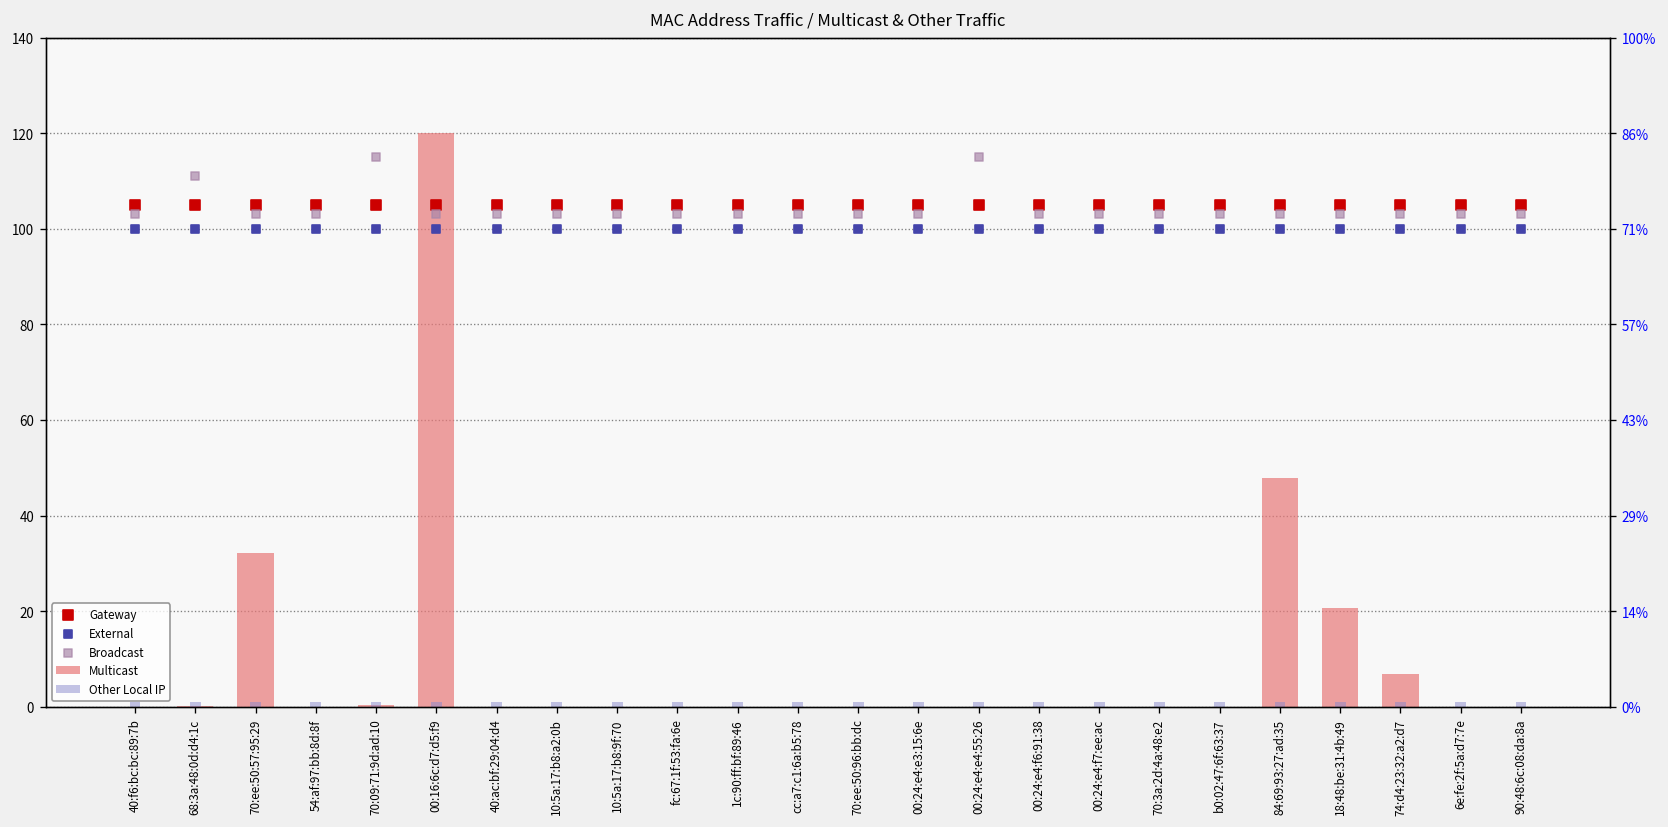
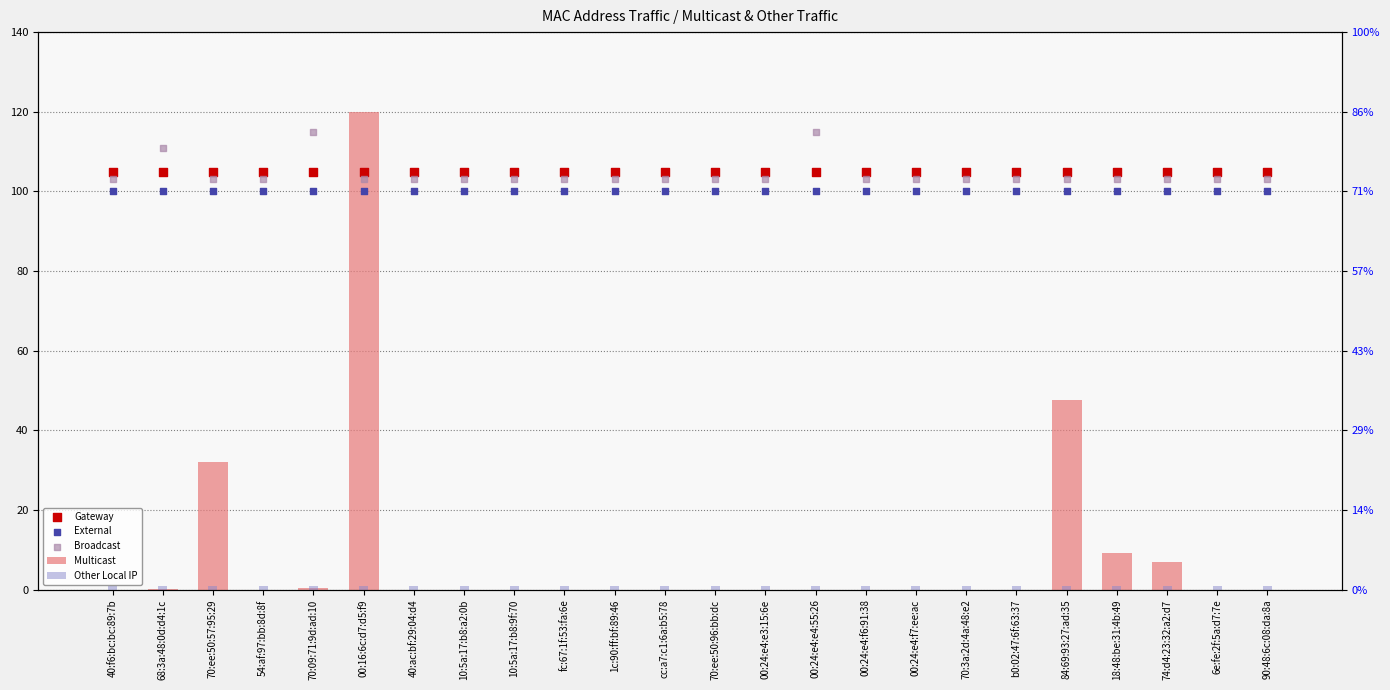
  {
    "Multicast": {
      "40:f6:bc:bc:89:7b": 0,
      "70:ee:50:57:95:29": 32,
      "54:af:97:bb:8d:8f": 0,
      "00:16:6c:d7:d5:f9": 120,
      "40:ac:bf:29:04:d4": 0,
      "10:5a:17:b8:a2:0b": 0,
      "10:5a:17:b8:9f:70": 0,
      "fc:67:1f:53:fa:6e": 0,
      "1c:90:ff:bf:89:46": 0,
      "cc:a7:c1:6a:b5:78": 0,
      "70:ee:50:96:bb:dc": 0,
      "00:24:e4:e3:15:6e": 0,
      "00:24:e4:e4:55:26": 0,
      "00:24:e4:f6:91:38": 0,
      "00:24:e4:f7:ee:ac": 0,
      "70:3a:2d:4a:48:e2": 0,
      "b0:02:47:6f:63:37": 0,
      "84:69:93:27:ad:35": 48,
-     "18:48:be:31:4b:49": 21,
+     "18:48:be:31:4b:49": 9,
      "74:d4:23:32:a2:d7": 7,
      "6e:fe:2f:5a:d7:7e": 0,
      "90:48:6c:08:da:8a": 0
    }
  }
